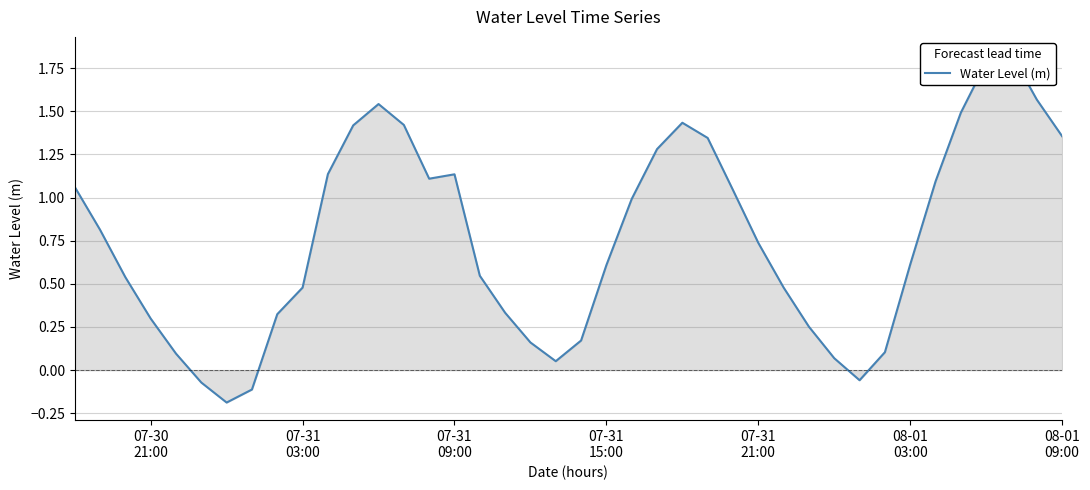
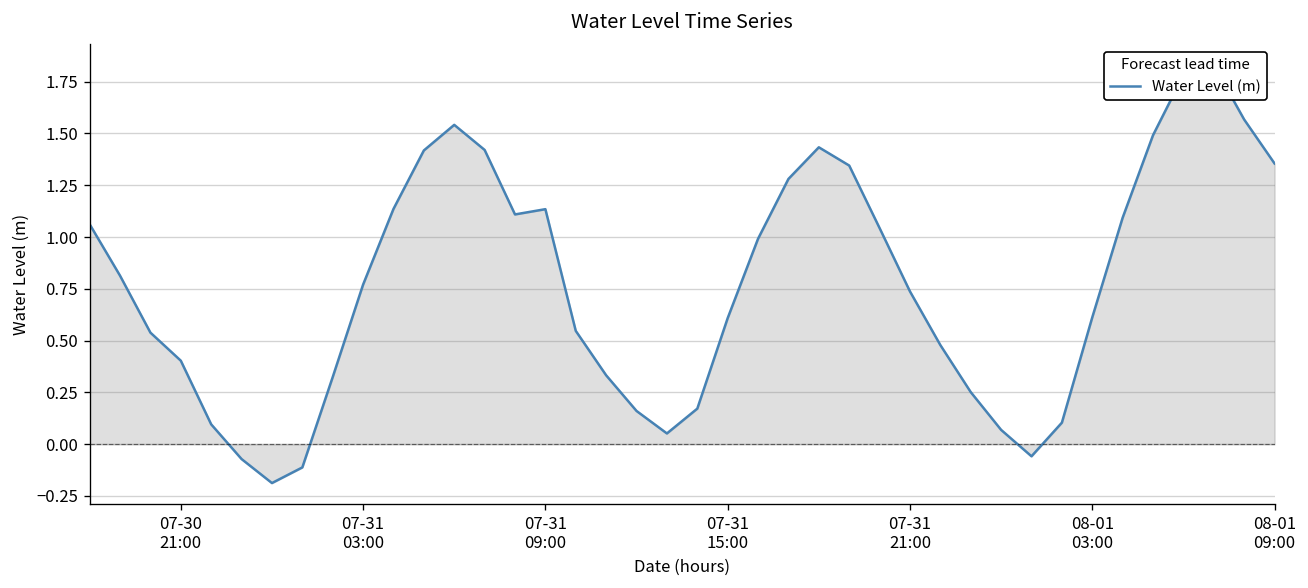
  {
    "Water Level (m)": {
-     "07-30 21:00": 0.30,
-     "07-31 03:00": 0.48
+     "07-30 21:00": 0.40,
+     "07-31 03:00": 0.77
    }
  }
